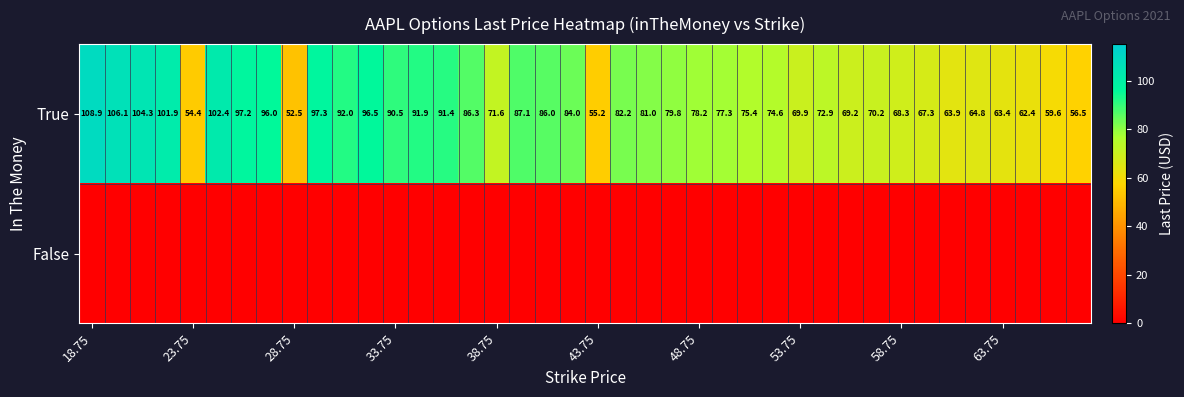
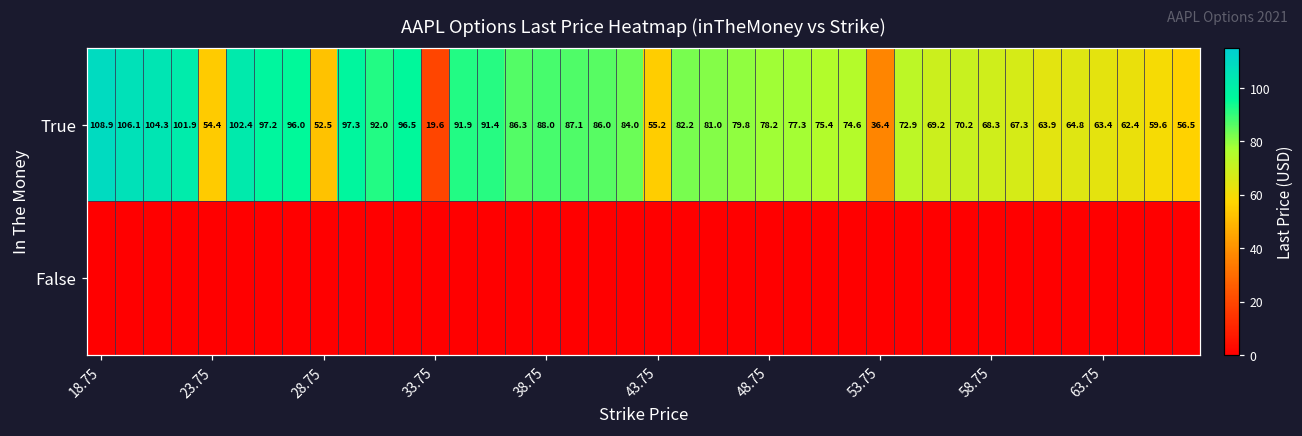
  {
    "True": {
      "18.75": 108.9,
      "23.75": 54.4,
      "28.75": 52.5,
-     "33.75": 90.5,
-     "38.75": 71.6,
+     "33.75": 19.6,
+     "38.75": 88.0,
      "43.75": 55.2,
      "48.75": 78.2,
-     "53.75": 69.9,
+     "53.75": 36.4,
      "58.75": 68.3,
      "63.75": 63.4
    }
  }
